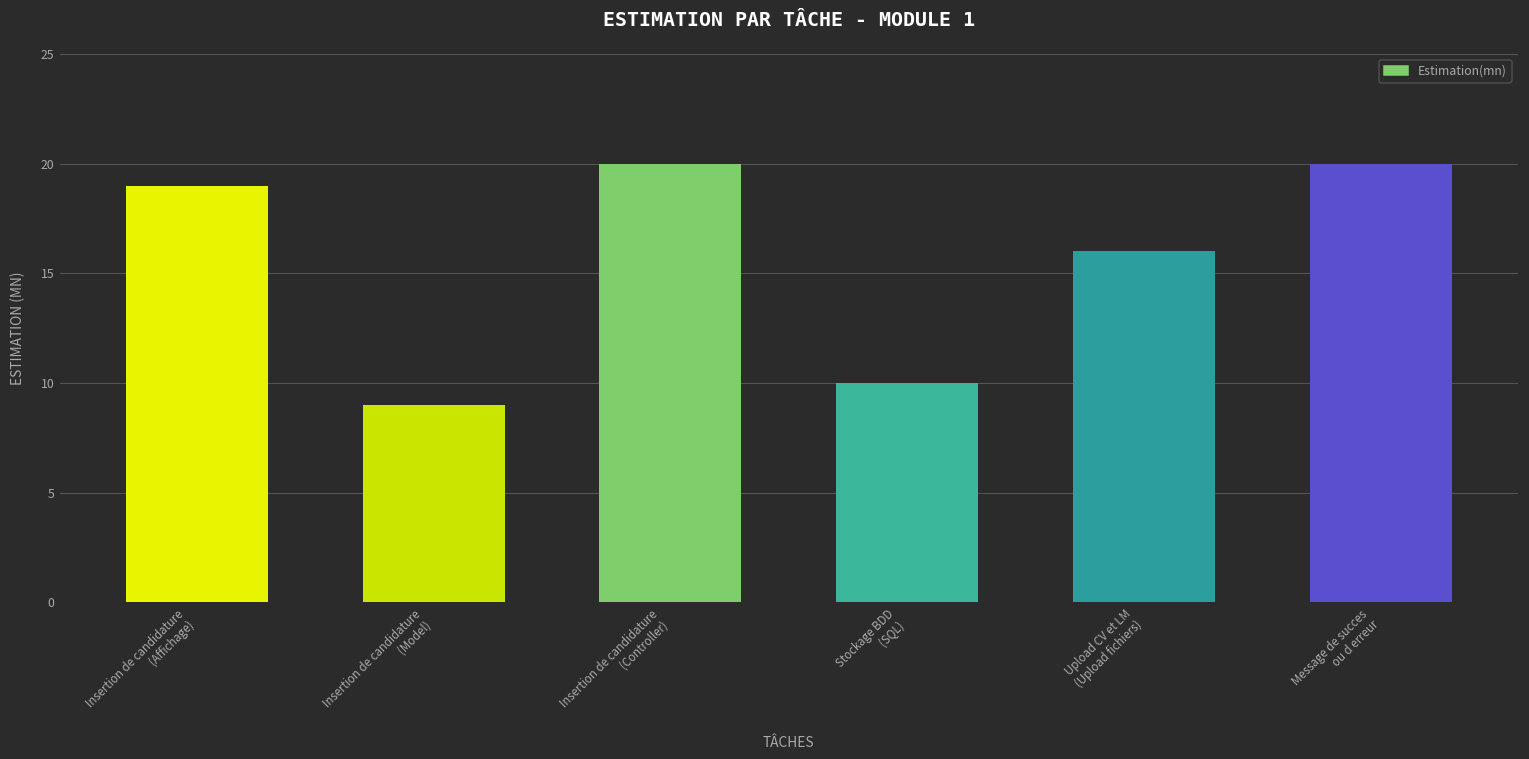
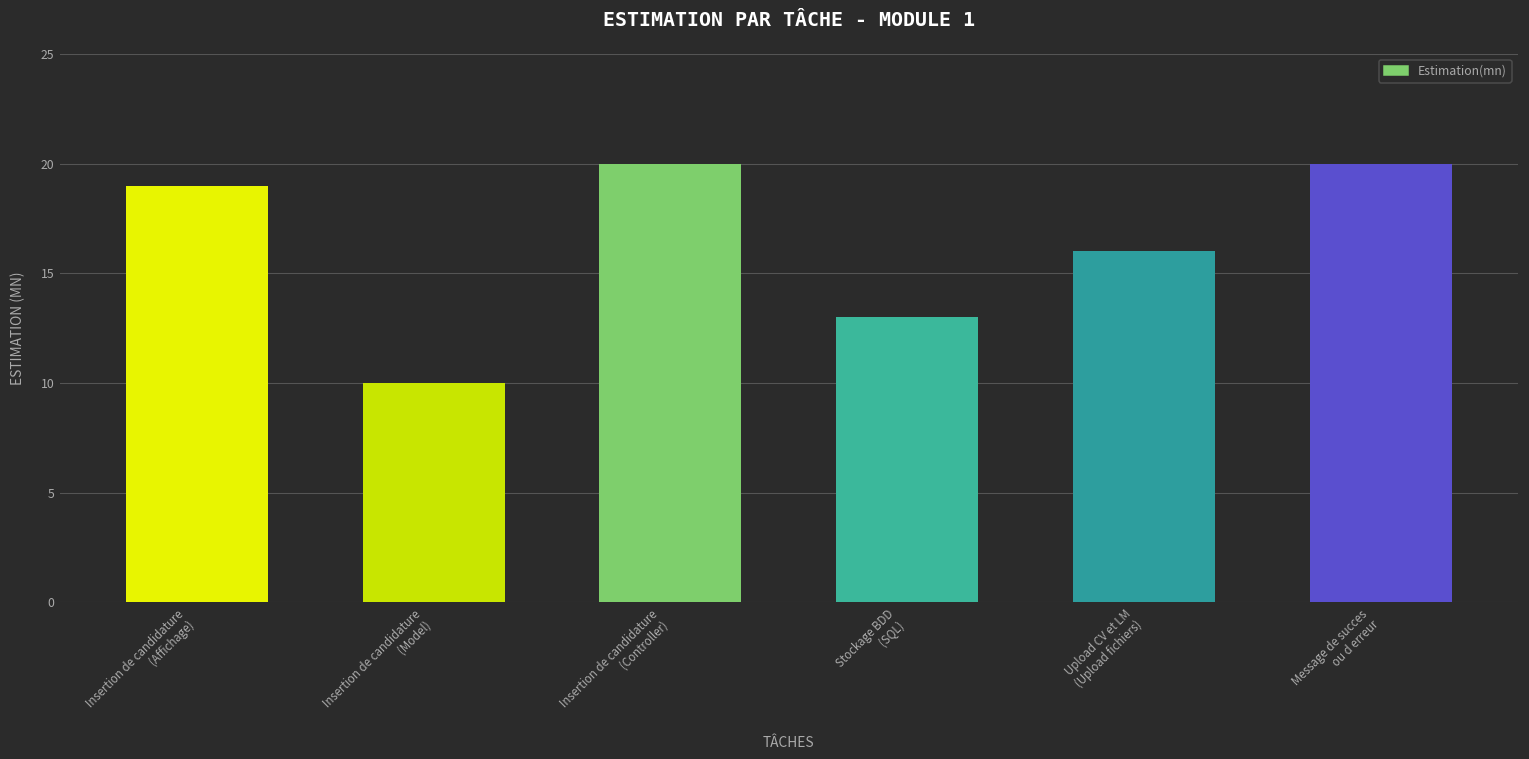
  {
    "Insertion de candidature (Affichage)": 19,
-   "Insertion de candidature (Model)": 9,
+   "Insertion de candidature (Model)": 10,
    "Insertion de candidature (Controller)": 20,
-   "Stockage BDD (SQL)": 10,
+   "Stockage BDD (SQL)": 13,
    "Upload CV et LM (Upload fichiers)": 16,
    "Message de succes ou d erreur": 20
  }
